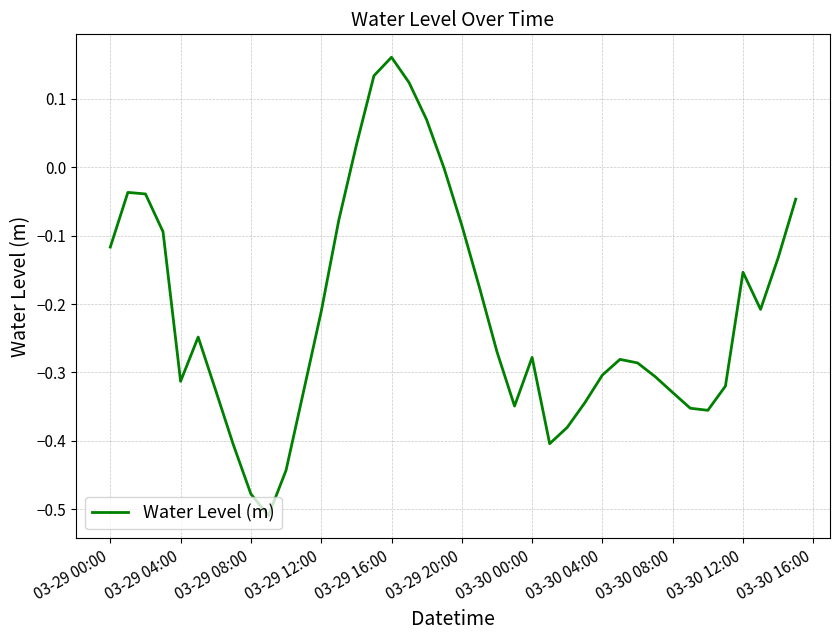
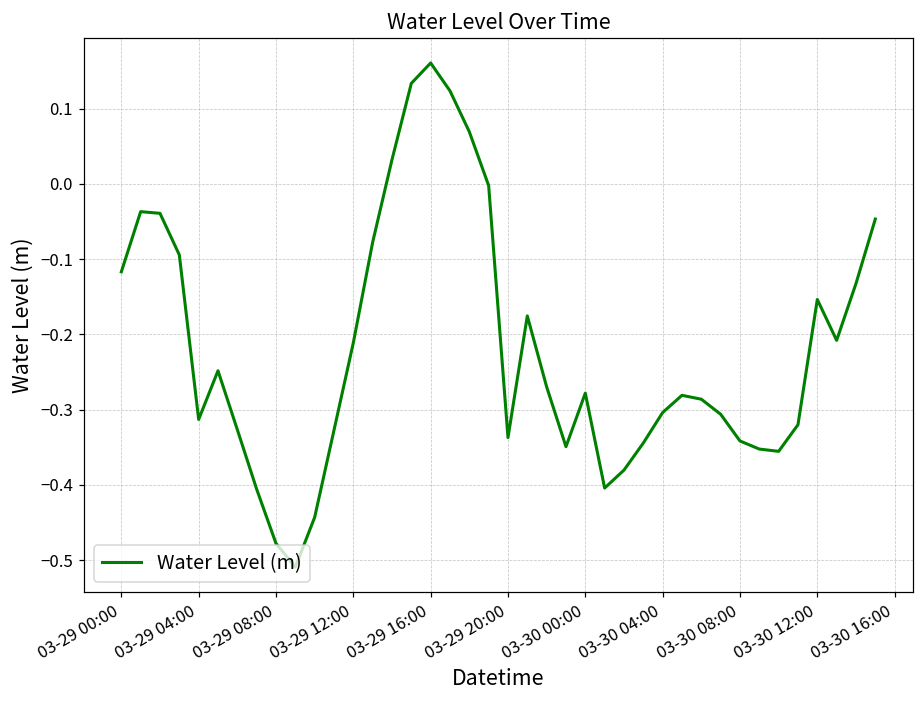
  {
    "03-29 00:00": -0.12,
    "03-29 04:00": -0.31,
    "03-29 08:00": -0.48,
    "03-29 12:00": -0.21,
    "03-29 16:00": 0.16,
-   "03-29 20:00": -0.08,
+   "03-29 20:00": -0.34,
    "03-30 00:00": -0.28,
    "03-30 04:00": -0.30,
-   "03-30 08:00": -0.33,
+   "03-30 08:00": -0.34,
    "03-30 12:00": -0.15
  }
